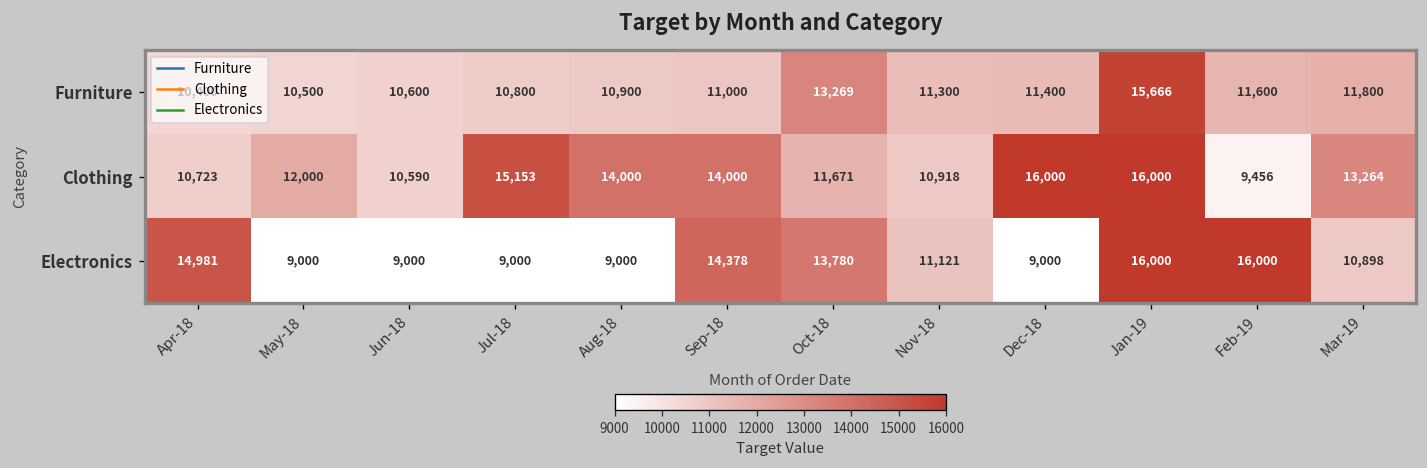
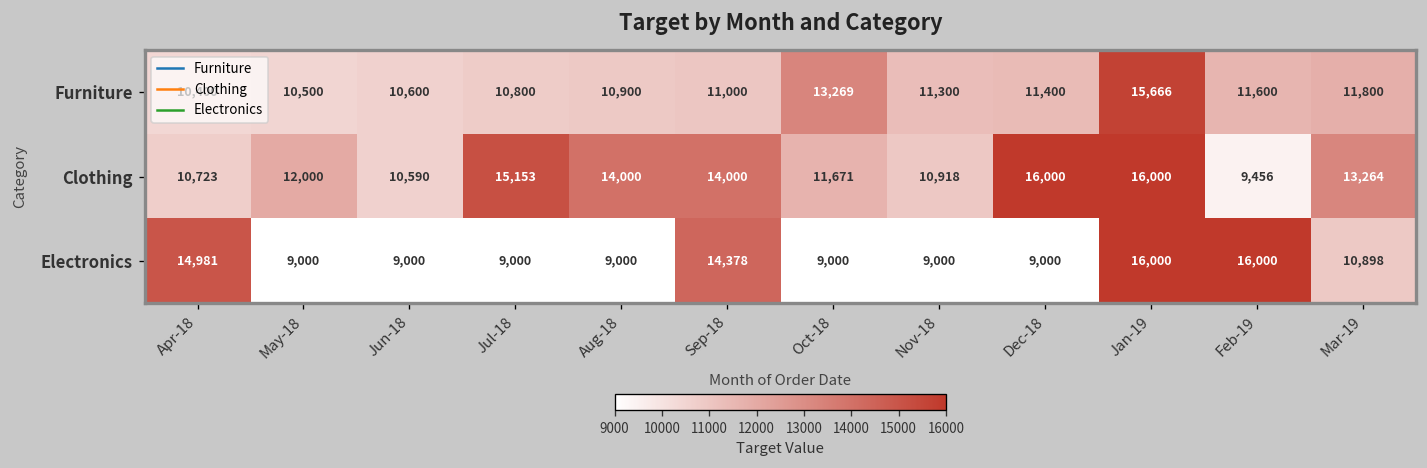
  {
    "Furniture": {
      "May-18": "10,500",
      "Jun-18": "10,600",
      "Jul-18": "10,800",
      "Aug-18": "10,900",
      "Sep-18": "11,000",
      "Oct-18": "13,269",
      "Nov-18": "11,300",
      "Dec-18": "11,400",
      "Jan-19": "15,666",
      "Feb-19": "11,600",
      "Mar-19": "11,800"
    },
    "Clothing": {
      "Apr-18": "10,723",
      "May-18": "12,000",
      "Jun-18": "10,590",
      "Jul-18": "15,153",
      "Aug-18": "14,000",
      "Sep-18": "14,000",
      "Oct-18": "11,671",
      "Nov-18": "10,918",
      "Dec-18": "16,000",
      "Jan-19": "16,000",
      "Feb-19": "9,456",
      "Mar-19": "13,264"
    },
    "Electronics": {
      "Apr-18": "14,981",
      "May-18": "9,000",
      "Jun-18": "9,000",
      "Jul-18": "9,000",
      "Aug-18": "9,000",
      "Sep-18": "14,378",
-     "Oct-18": "13,780",
-     "Nov-18": "11,121",
+     "Oct-18": "9,000",
+     "Nov-18": "9,000",
      "Dec-18": "9,000",
      "Jan-19": "16,000",
      "Feb-19": "16,000",
      "Mar-19": "10,898"
    }
  }
